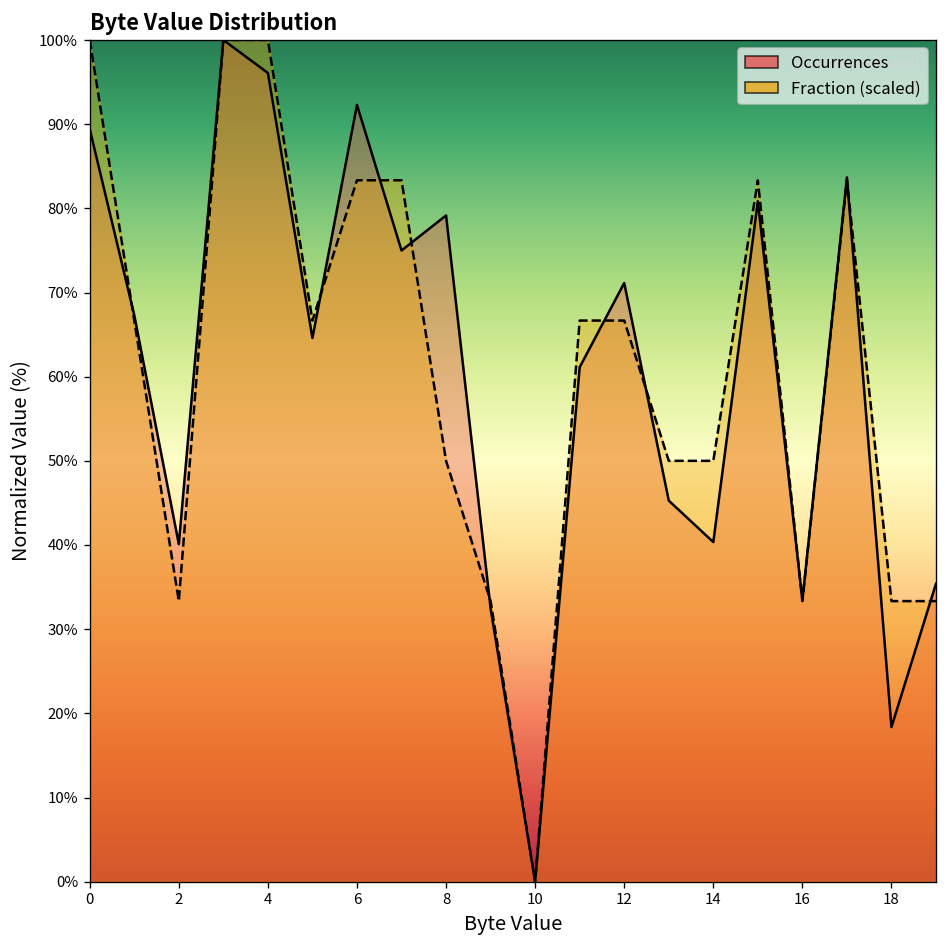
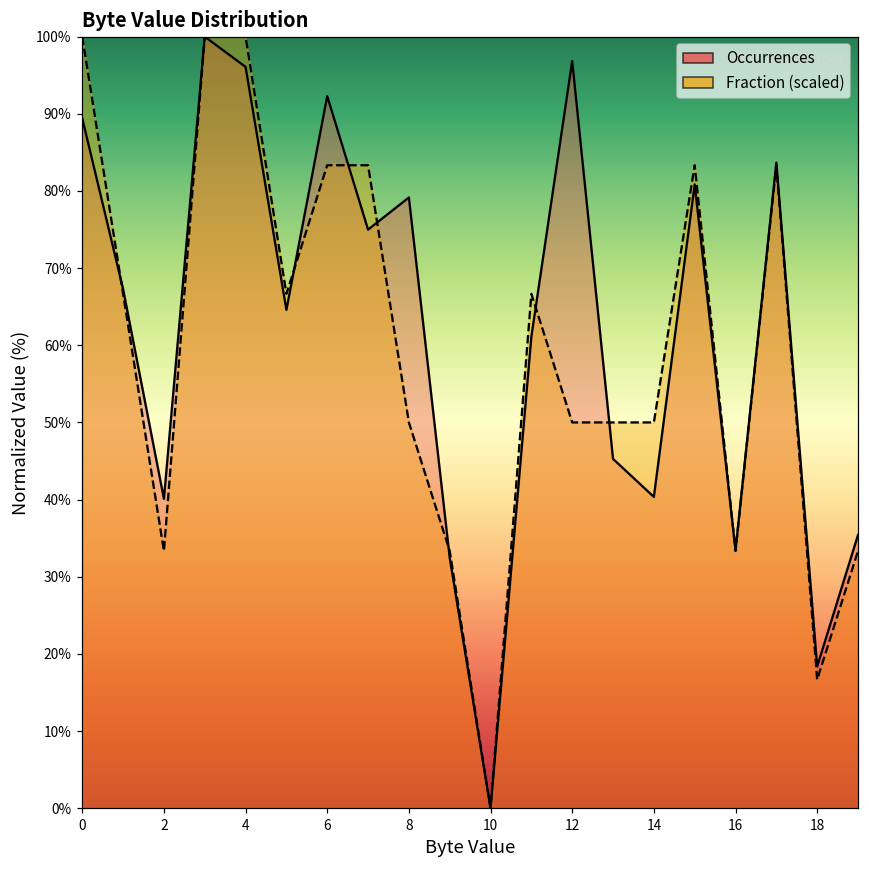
  {
    "Occurrences": {
      "0": "89%",
      "2": "40%",
      "4": "96%",
      "6": "92%",
      "8": "79%",
-     "12": "71%",
+     "12": "97%",
      "14": "40%",
      "18": "18%"
    },
    "Fraction (scaled)": {
      "0": "100%",
      "2": "33%",
      "4": "100%",
      "6": "83%",
      "8": "50%",
-     "12": "67%",
+     "12": "50%",
      "14": "50%",
-     "18": "33%"
+     "18": "17%"
    }
  }
